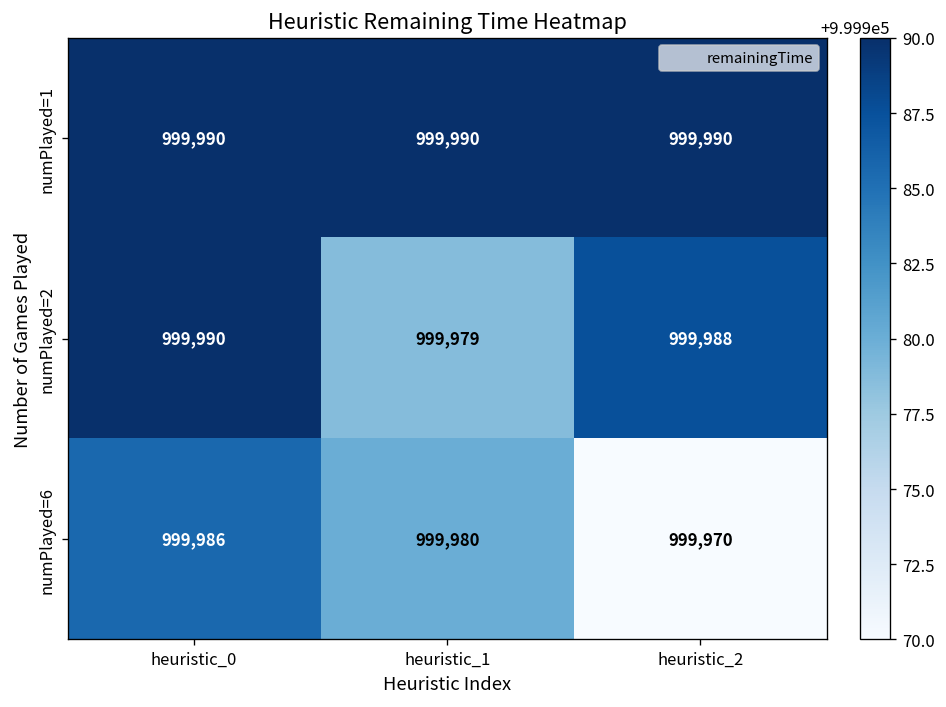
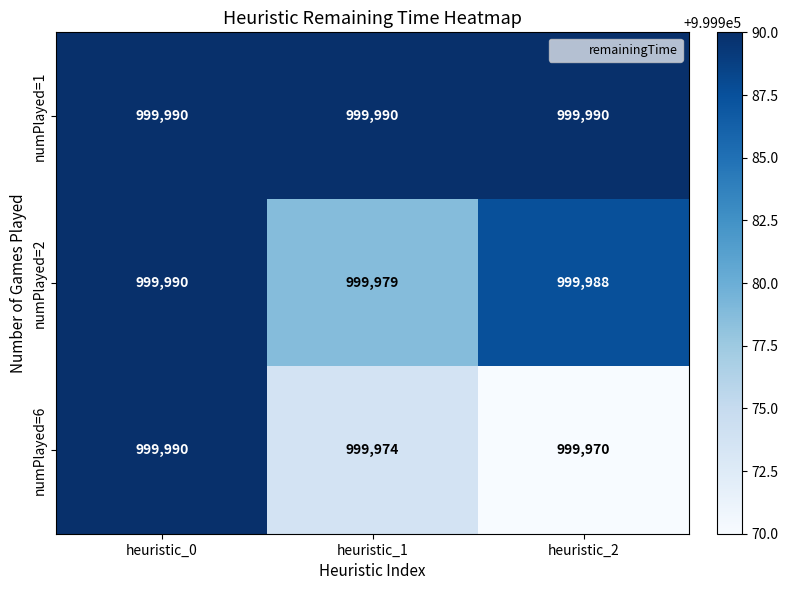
  {
    "numPlayed=1": {
      "heuristic_0": "999,990",
      "heuristic_1": "999,990",
      "heuristic_2": "999,990"
    },
    "numPlayed=2": {
      "heuristic_0": "999,990",
      "heuristic_1": "999,979",
      "heuristic_2": "999,988"
    },
    "numPlayed=6": {
-     "heuristic_0": "999,986",
-     "heuristic_1": "999,980",
+     "heuristic_0": "999,990",
+     "heuristic_1": "999,974",
      "heuristic_2": "999,970"
    }
  }
